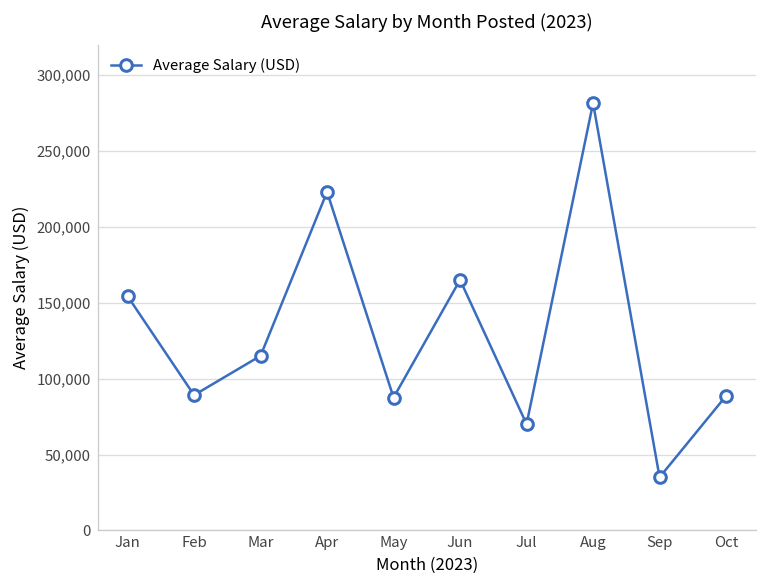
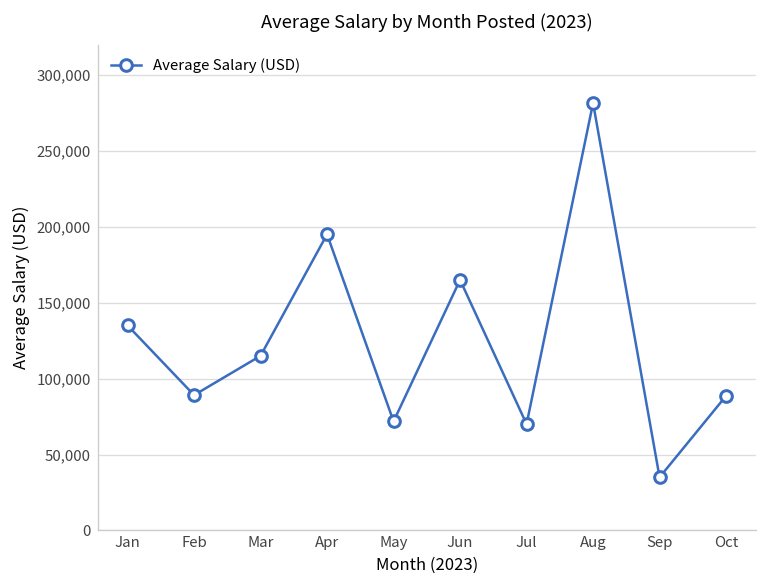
  {
-   "Jan": "154,000",
+   "Jan": "135,000",
    "Feb": "89,000",
    "Mar": "115,000",
-   "Apr": "223,000",
-   "May": "88,000",
+   "Apr": "195,000",
+   "May": "72,000",
    "Jun": "165,000",
    "Jul": "70,000",
    "Aug": "281,000",
    "Sep": "35,000",
    "Oct": "89,000"
  }
